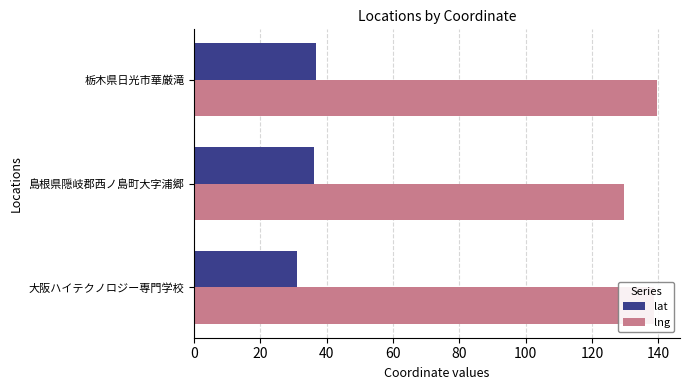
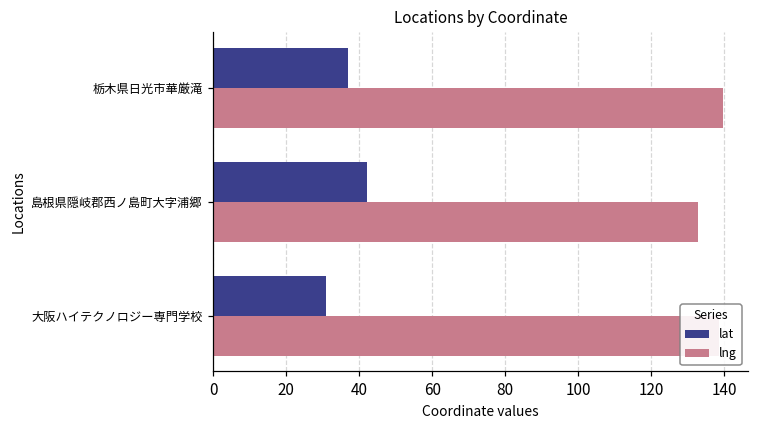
  {
    "lat": {
      "栃木県日光市華厳滝": 37,
-     "島根県隠岐郡西ノ島町大字浦郷": 36,
+     "島根県隠岐郡西ノ島町大字浦郷": 42,
      "大阪ハイテクノロジー専門学校": 31
    },
    "lng": {
      "栃木県日光市華厳滝": 140,
-     "島根県隠岐郡西ノ島町大字浦郷": 130
+     "島根県隠岐郡西ノ島町大字浦郷": 133
    }
  }
